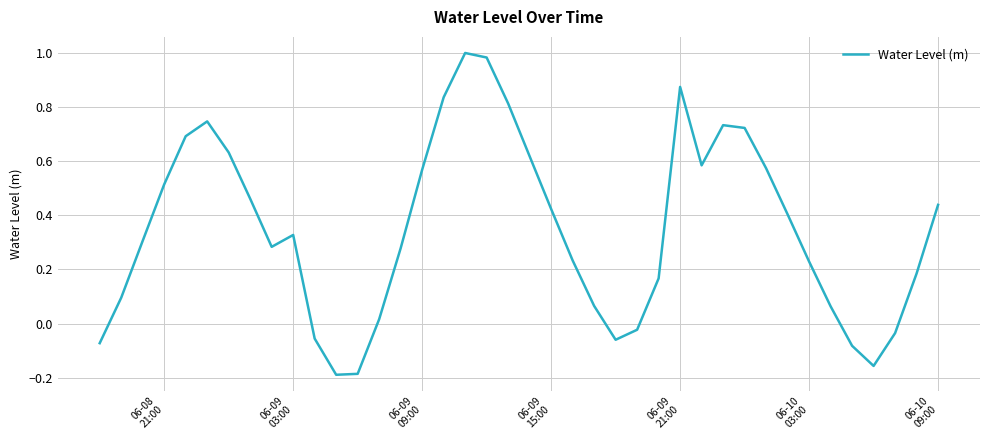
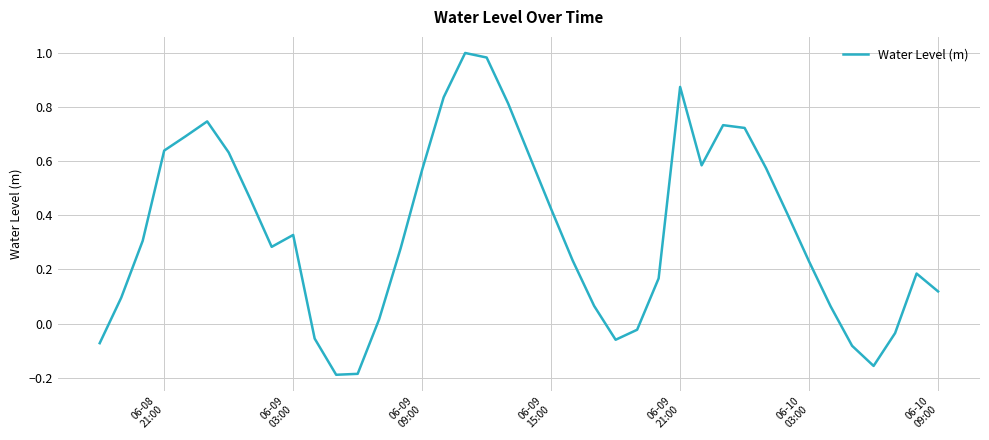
  {
-   "06-08 21:00": 0.51,
+   "06-08 21:00": 0.64,
    "06-09 03:00": 0.33,
    "06-09 09:00": 0.57,
    "06-09 15:00": 0.42,
    "06-09 21:00": 0.87,
    "06-10 03:00": 0.23,
-   "06-10 09:00": 0.44
+   "06-10 09:00": 0.12
  }
